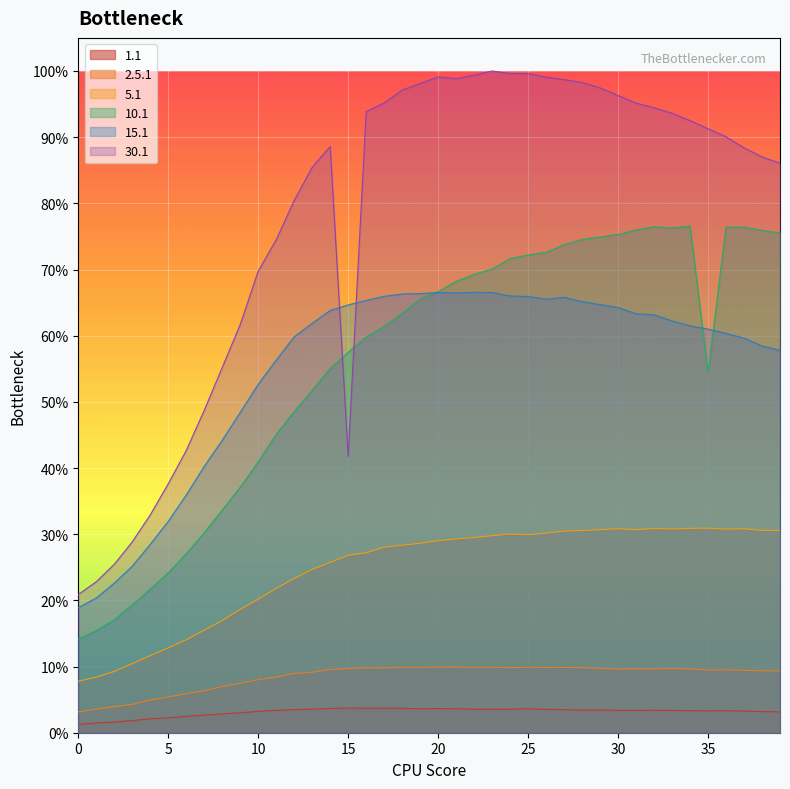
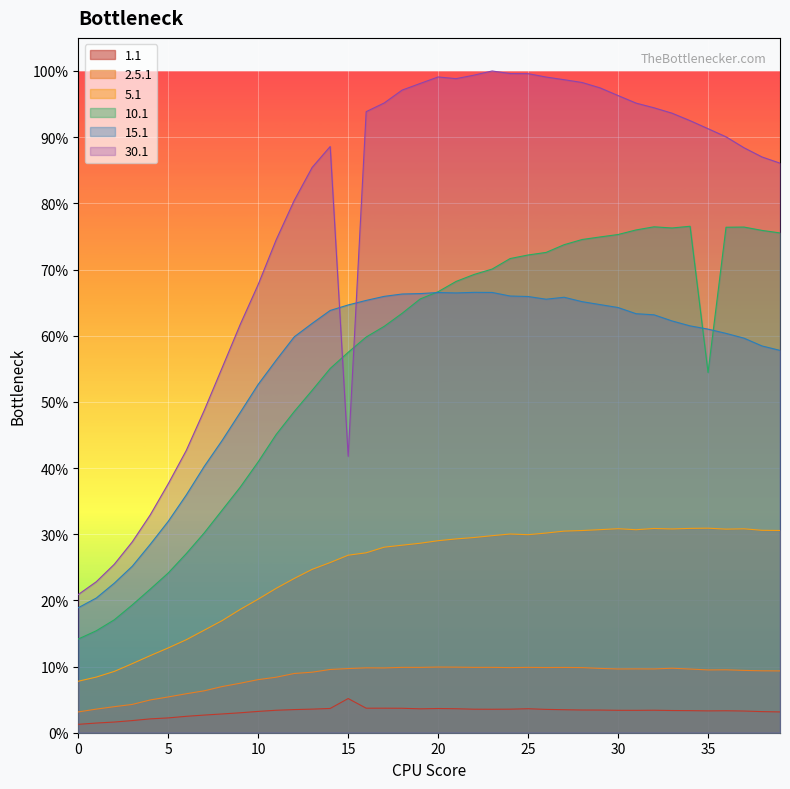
  {
    "1.1": {
      "0": "1%",
      "5": "2%",
      "10": "3%",
-     "15": "4%",
+     "15": "5%",
      "20": "4%",
      "25": "4%",
      "30": "3%",
      "35": "3%"
    },
    "10.1": {
      "0": "14%",
      "5": "24%",
      "10": "41%",
      "15": "57%",
      "25": "72%",
      "30": "75%",
      "35": "54%"
    },
    "15.1": {
      "0": "19%",
      "5": "32%",
      "10": "53%",
      "15": "65%",
      "25": "66%",
      "30": "64%",
      "35": "61%"
    },
    "30.1": {
      "0": "21%",
      "5": "38%",
-     "10": "70%",
+     "10": "68%",
      "15": "42%",
      "20": "99%",
      "25": "100%",
      "30": "96%",
      "35": "91%"
    }
  }
